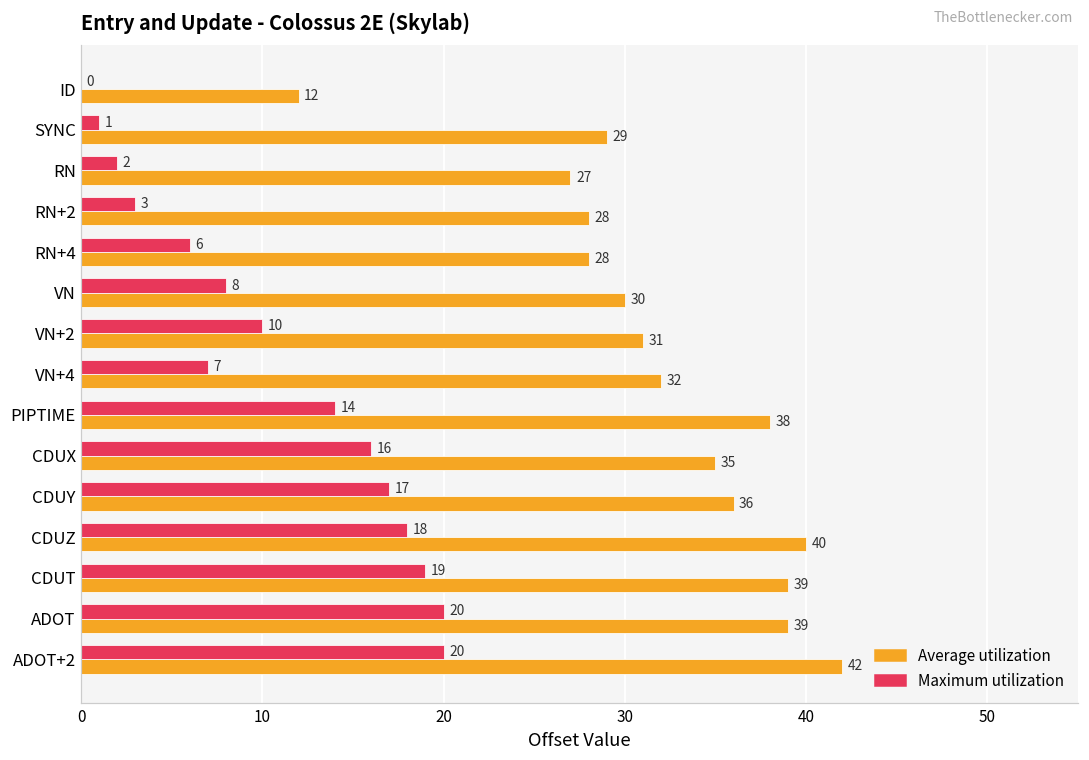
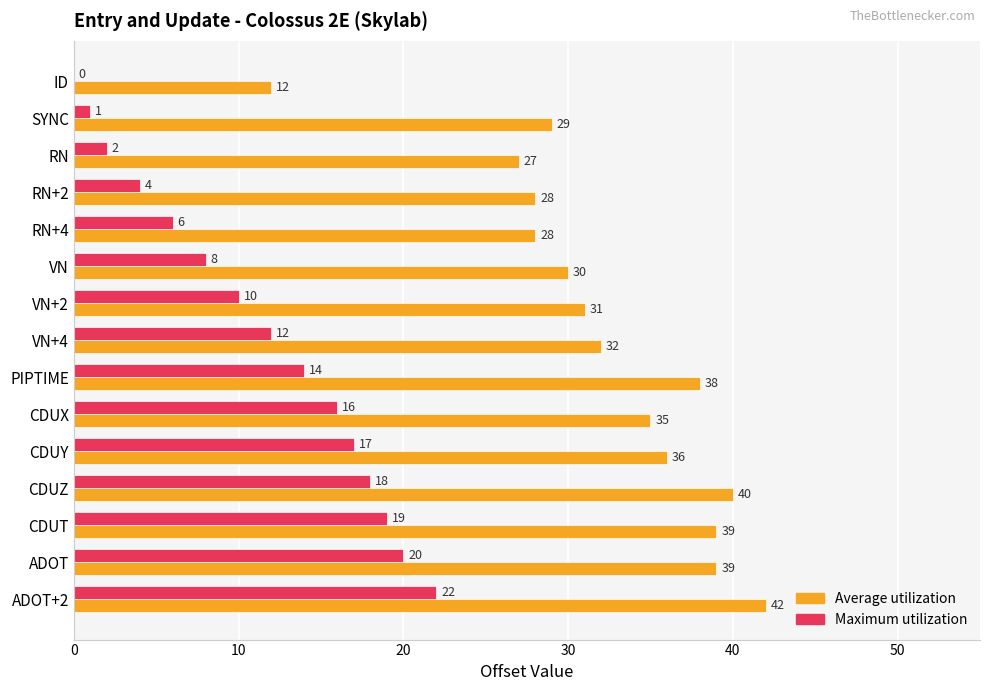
  {
    "Average utilization": {
      "ID": 12,
      "SYNC": 29,
      "RN": 27,
      "RN+2": 28,
      "RN+4": 28,
      "VN": 30,
      "VN+2": 31,
      "VN+4": 32,
      "PIPTIME": 38,
      "CDUX": 35,
      "CDUY": 36,
      "CDUZ": 40,
      "CDUT": 39,
      "ADOT": 39,
      "ADOT+2": 42
    },
    "Maximum utilization": {
      "ID": 0,
      "SYNC": 1,
      "RN": 2,
-     "RN+2": 3,
+     "RN+2": 4,
      "RN+4": 6,
      "VN": 8,
      "VN+2": 10,
-     "VN+4": 7,
+     "VN+4": 12,
      "PIPTIME": 14,
      "CDUX": 16,
      "CDUY": 17,
      "CDUZ": 18,
      "CDUT": 19,
      "ADOT": 20,
-     "ADOT+2": 20
+     "ADOT+2": 22
    }
  }
